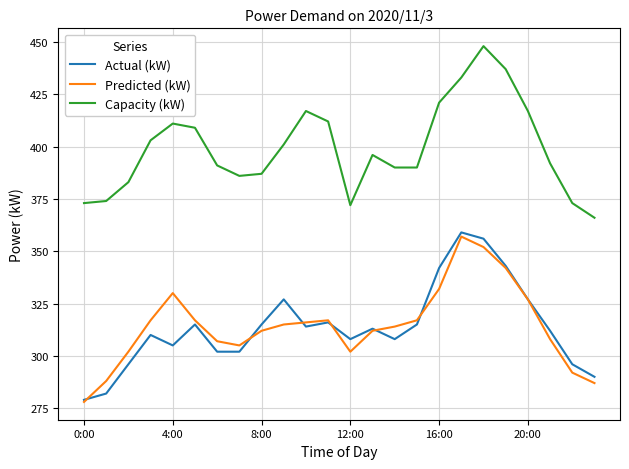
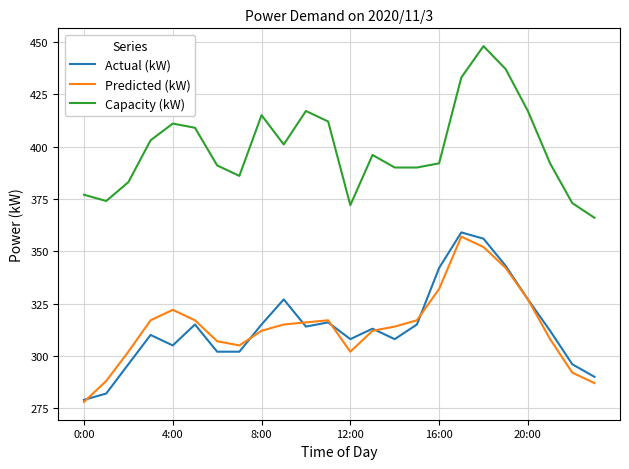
  {
    "Actual (kW)": {
      "4:00": 305,
      "8:00": 315,
      "12:00": 308,
      "16:00": 342
    },
    "Predicted (kW)": {
-     "4:00": 330,
+     "4:00": 322,
      "8:00": 312,
      "12:00": 302,
      "16:00": 332
    },
    "Capacity (kW)": {
-     "0:00": 373,
+     "0:00": 377,
      "4:00": 411,
-     "8:00": 387,
+     "8:00": 415,
      "12:00": 372,
-     "16:00": 421,
+     "16:00": 392,
      "20:00": 417
    }
  }
